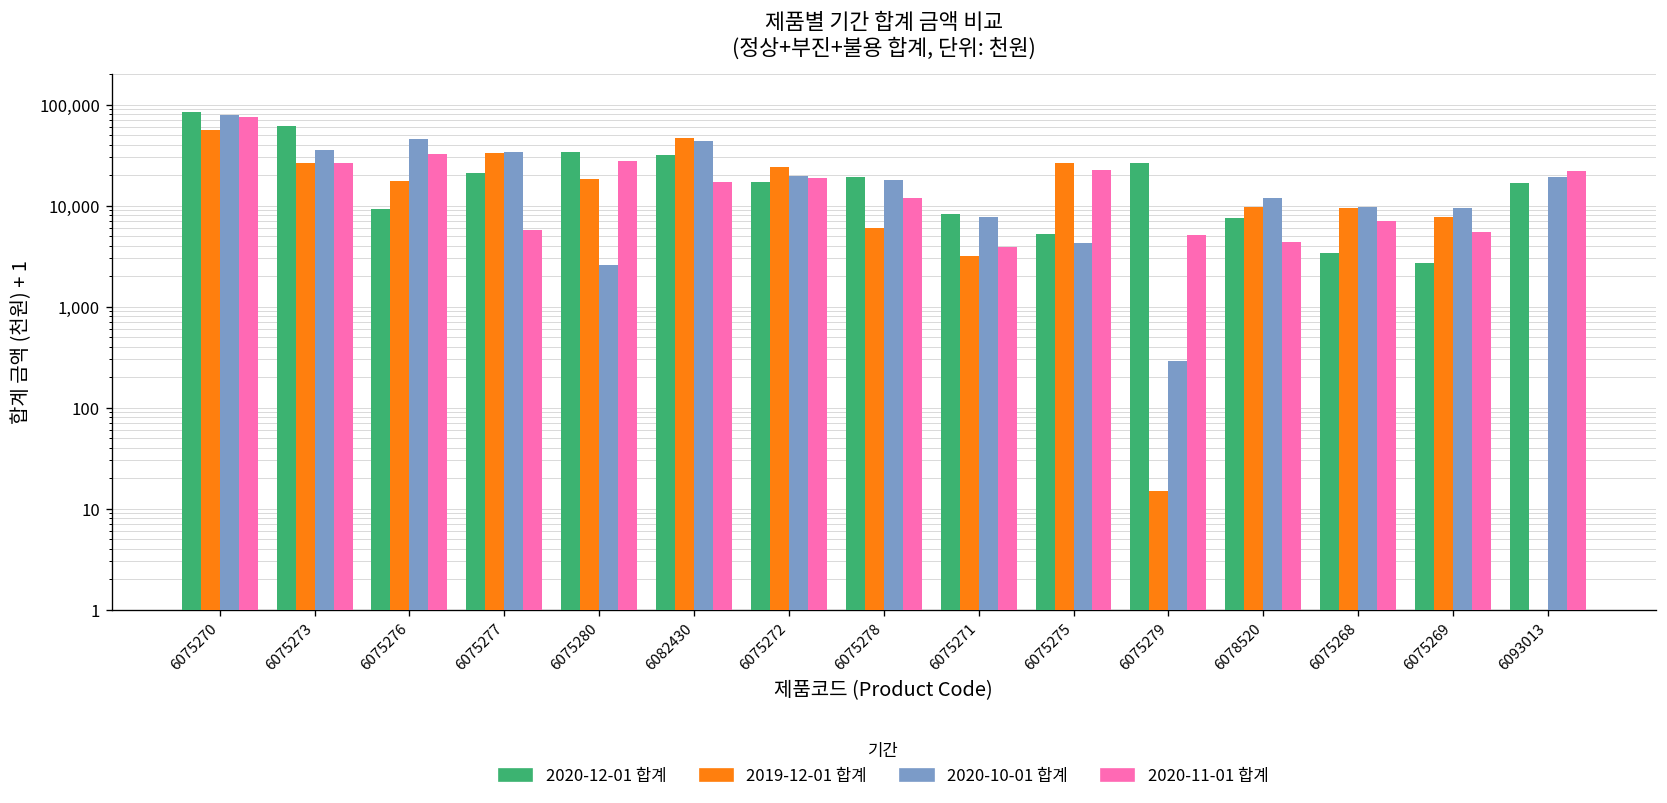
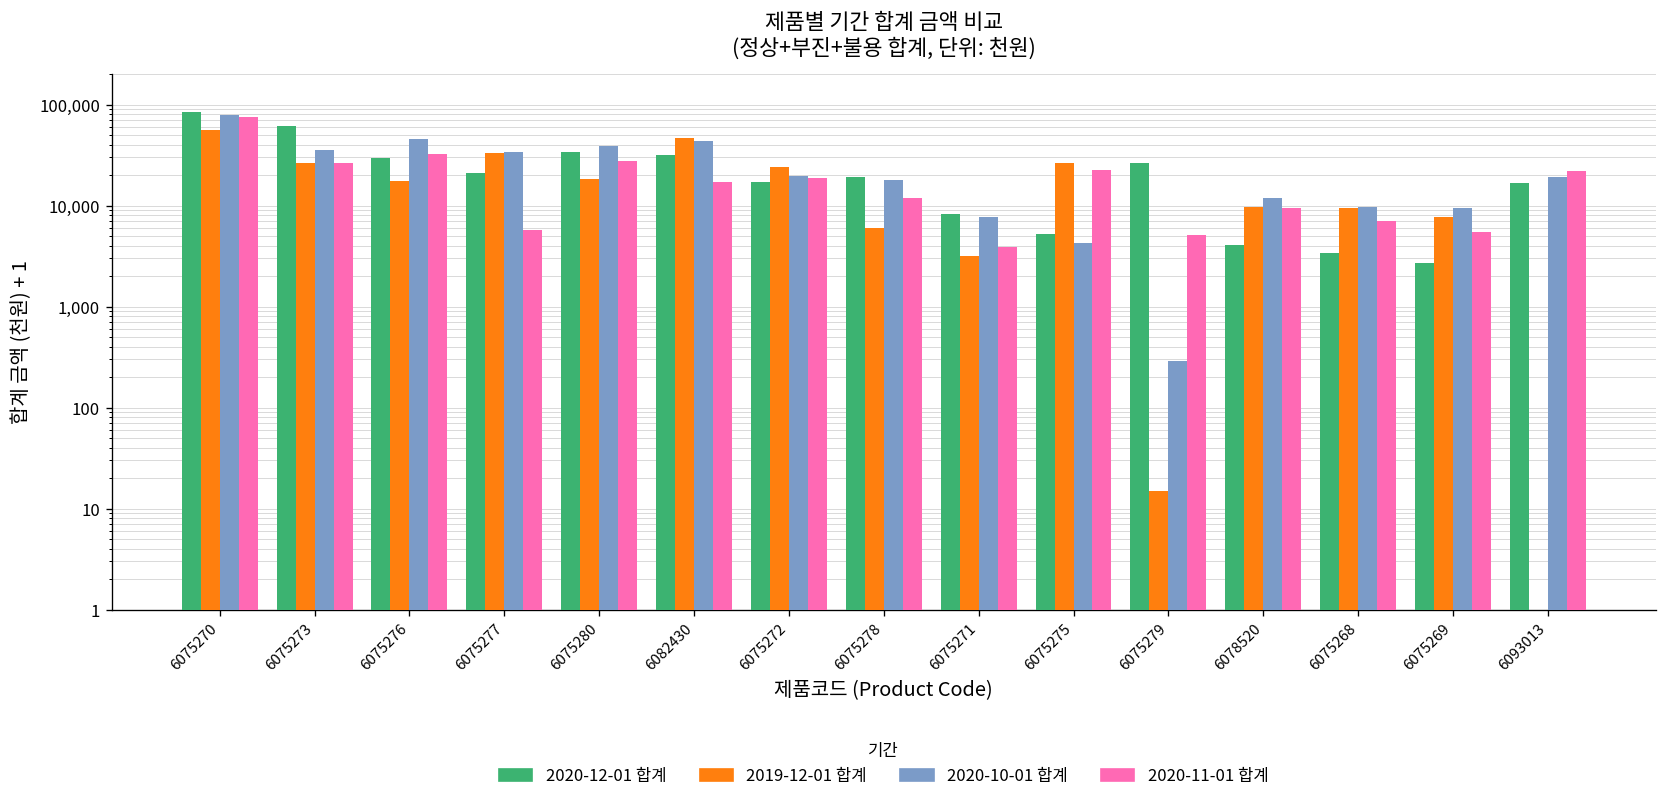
  {
    "2020-12-01 합계": {
      "6075270": "80,000",
      "6075273": "60,000",
-     "6075276": "9,000",
+     "6075276": "30,000",
      "6075277": "21,000",
      "6075280": "34,000",
      "6082430": "32,000",
      "6075272": "17,000",
      "6075278": "19,000",
      "6075271": "8,000",
      "6075275": "5,000",
      "6075279": "26,000",
-     "6078520": "7,000",
+     "6078520": "4,000",
      "6075268": "3,400",
      "6075269": "2,700",
      "6093013": "17,000"
    },
    "2020-10-01 합계": {
      "6075270": "80,000",
      "6075273": "35,000",
      "6075276": "50,000",
      "6075277": "34,000",
-     "6075280": "2,600",
+     "6075280": "40,000",
      "6082430": "40,000",
      "6075272": "20,000",
      "6075278": "18,000",
      "6075271": "8,000",
      "6075275": "4,000",
      "6075279": "290",
      "6078520": "12,000",
      "6075268": "10,000",
      "6075269": "10,000",
      "6093013": "19,000"
    },
    "2020-11-01 합계": {
      "6075270": "70,000",
      "6075273": "26,000",
      "6075276": "33,000",
      "6075277": "6,000",
      "6075280": "28,000",
      "6082430": "17,000",
      "6075272": "19,000",
      "6075278": "12,000",
      "6075271": "4,000",
      "6075275": "23,000",
      "6075279": "5,000",
-     "6078520": "4,000",
+     "6078520": "9,000",
      "6075268": "7,000",
      "6075269": "6,000",
      "6093013": "22,000"
    }
  }
